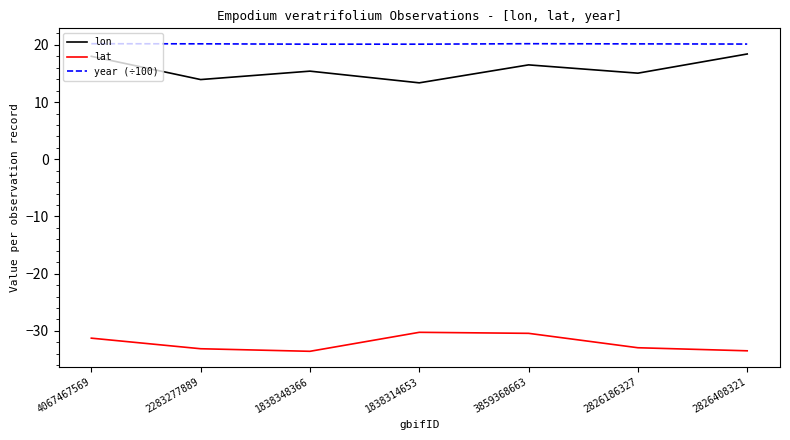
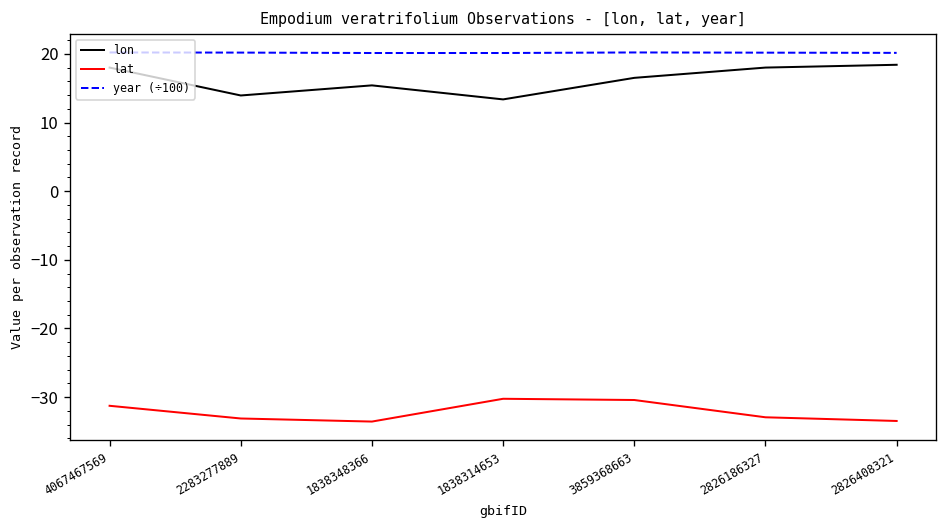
  {
    "lon": {
      "2283277889": 14,
      "1838348366": 15,
      "1838314653": 13,
      "3859368663": 17,
-     "2826186327": 15,
+     "2826186327": 18,
      "2826408321": 18
    },
    "lat": {
      "4067467569": -31,
      "2283277889": -33,
      "1838348366": -34,
      "1838314653": -30,
      "3859368663": -30,
      "2826186327": -33,
      "2826408321": -33
    },
    "year (÷100)": {
      "2283277889": 20,
      "1838348366": 20,
      "1838314653": 20,
      "3859368663": 20,
      "2826186327": 20,
      "2826408321": 20
    }
  }
